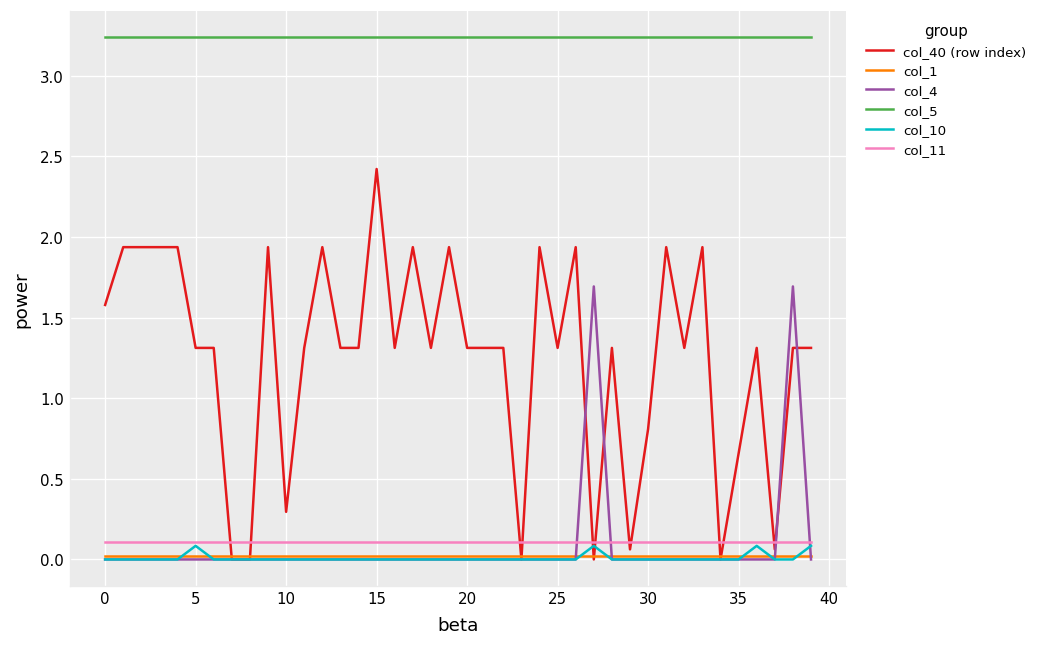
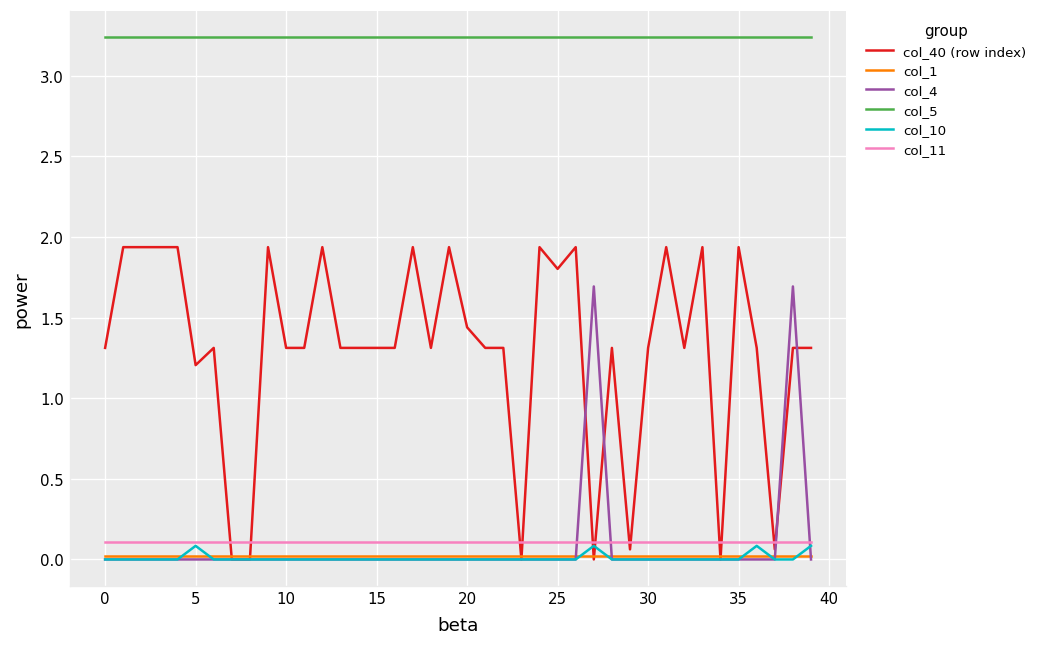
  {
    "col_40 (row index)": {
-     "0": 1.58,
-     "5": 1.31,
-     "10": 0.30,
-     "15": 2.42,
-     "20": 1.31,
-     "25": 1.31,
-     "30": 0.81,
-     "35": 0.66
+     "0": 1.31,
+     "5": 1.21,
+     "10": 1.31,
+     "15": 1.31,
+     "20": 1.44,
+     "25": 1.80,
+     "30": 1.31,
+     "35": 1.94
    },
    "col_1": {
      "0": 0.02,
      "5": 0.02,
      "10": 0.02,
      "15": 0.02,
      "20": 0.02,
      "25": 0.02,
      "30": 0.02,
      "35": 0.02
    },
    "col_4": {
      "5": 0.00
    },
    "col_5": {
      "0": 3.24,
      "5": 3.24,
      "10": 3.24,
      "15": 3.24,
      "20": 3.24,
      "25": 3.24,
      "30": 3.24,
      "35": 3.24
    },
    "col_10": {
      "5": 0.08
    },
    "col_11": {
      "0": 0.11,
      "5": 0.11,
      "10": 0.11,
      "15": 0.11,
      "20": 0.11,
      "25": 0.11,
      "30": 0.11,
      "35": 0.11
    }
  }
